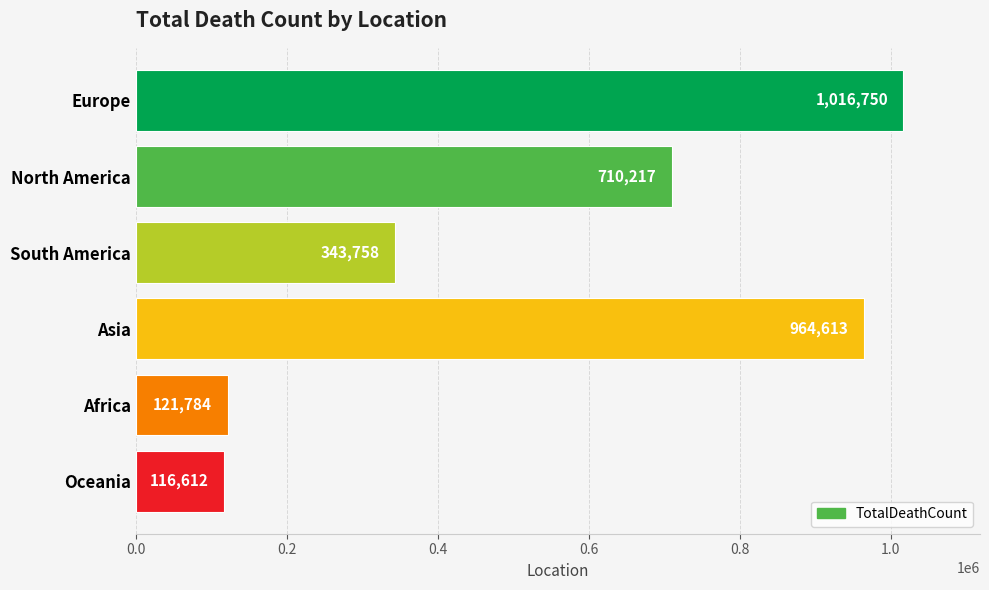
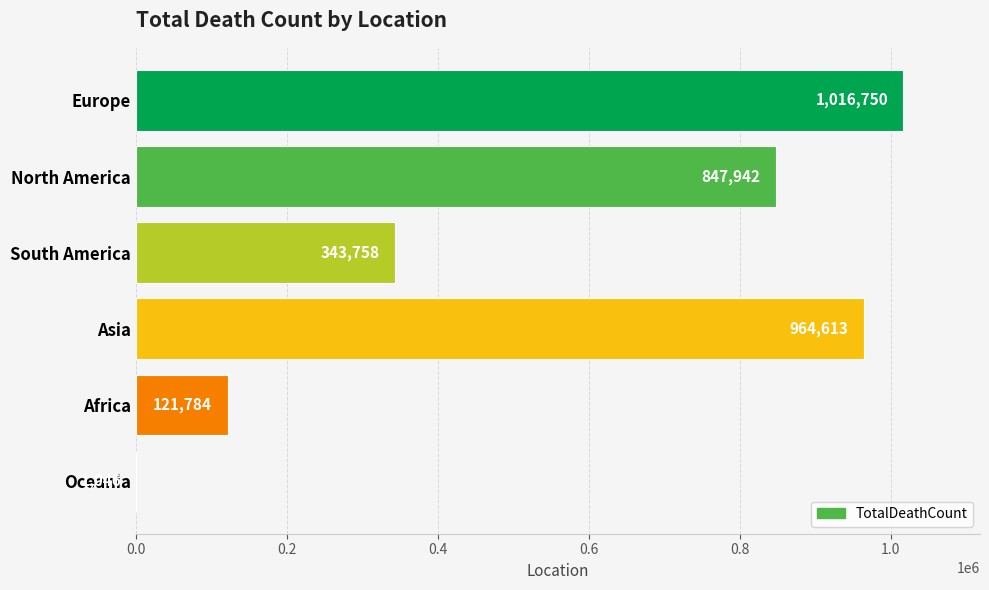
  {
    "Europe": "1,016,750",
-   "North America": "710,217",
+   "North America": "847,942",
    "South America": "343,758",
    "Asia": "964,613",
    "Africa": "121,784",
-   "Oceania": "120000"
+   "Oceania": "0"
  }
